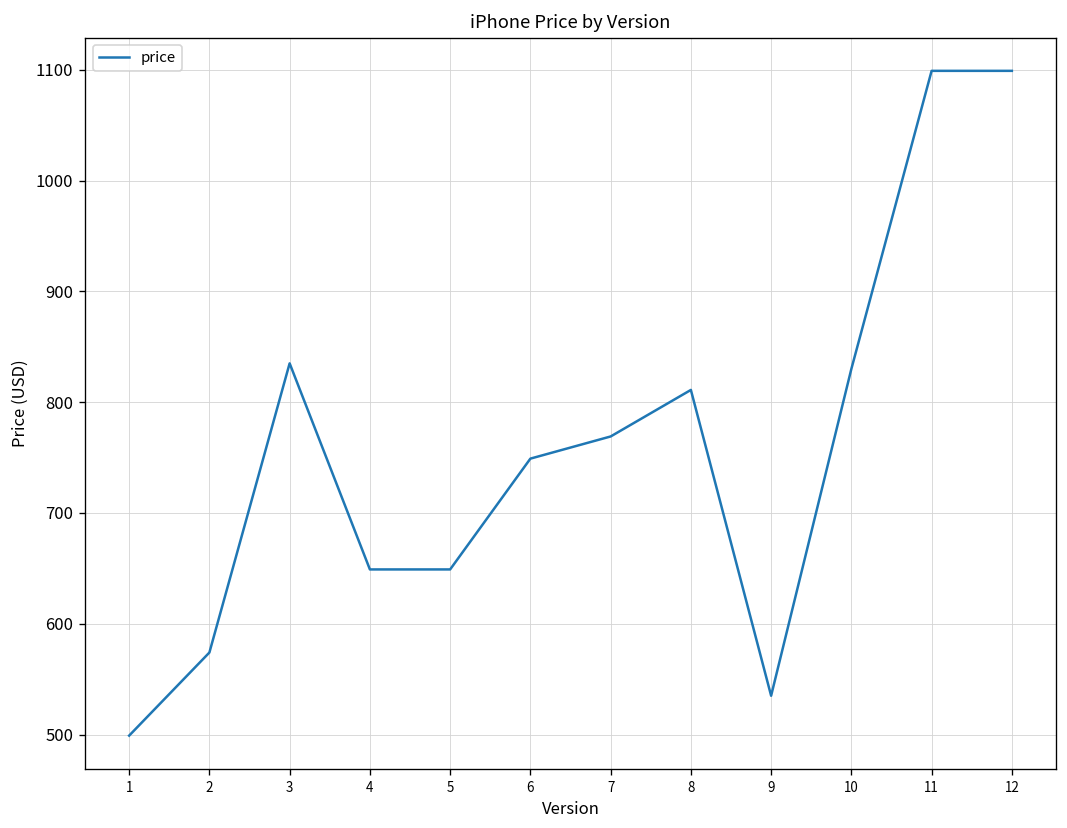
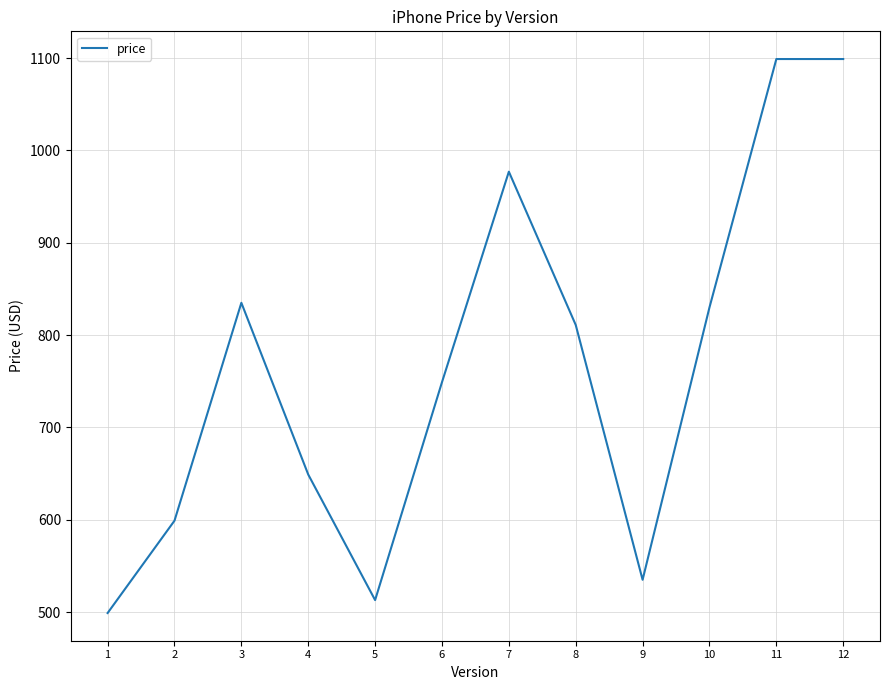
  {
    "1": 500,
-   "2": 570,
+   "2": 600,
    "3": 840,
    "4": 650,
-   "5": 650,
+   "5": 510,
    "6": 750,
-   "7": 770,
+   "7": 980,
    "8": 810,
    "9": 540,
    "10": 830,
    "11": 1100,
    "12": 1100
  }
